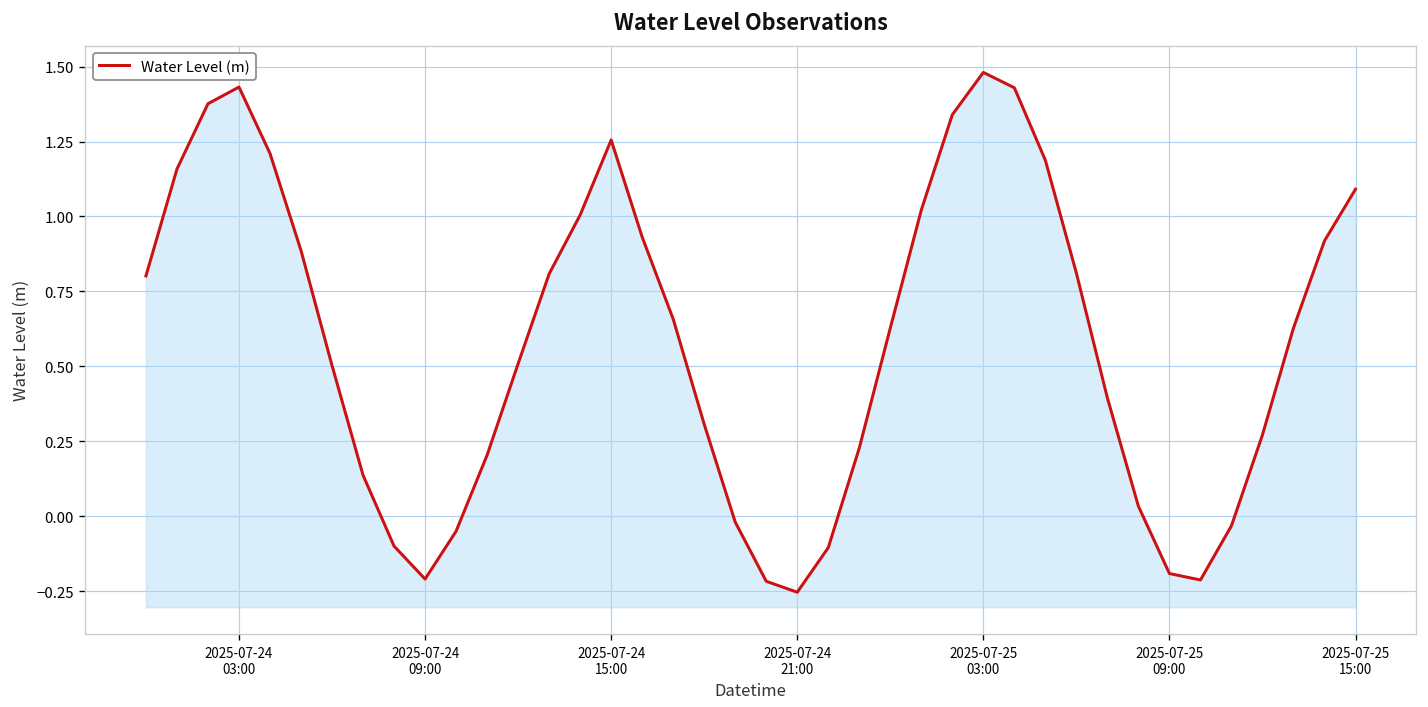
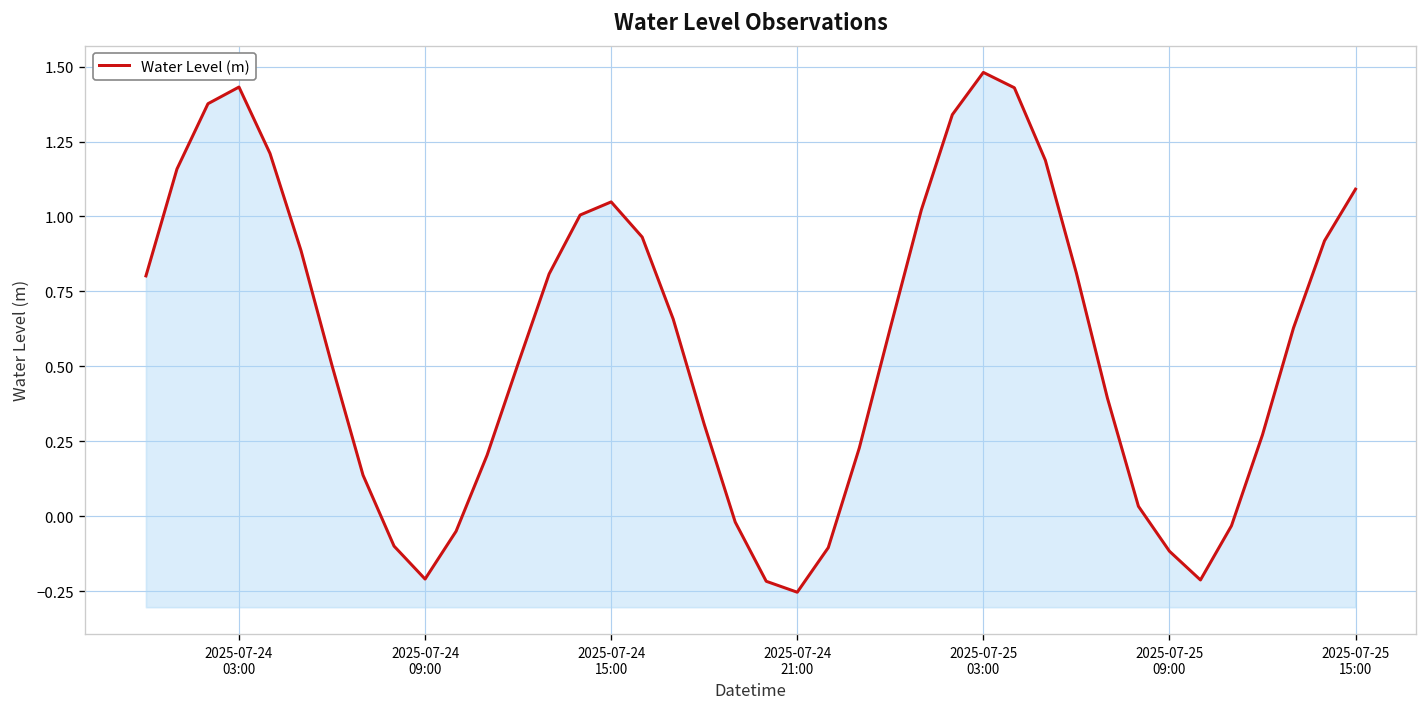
  {
    "2025-07-24 03:00": 1.43,
    "2025-07-24 09:00": -0.21,
-   "2025-07-24 15:00": 1.26,
+   "2025-07-24 15:00": 1.05,
    "2025-07-24 21:00": -0.25,
    "2025-07-25 03:00": 1.48,
-   "2025-07-25 09:00": -0.19,
+   "2025-07-25 09:00": -0.12,
    "2025-07-25 15:00": 1.09
  }
